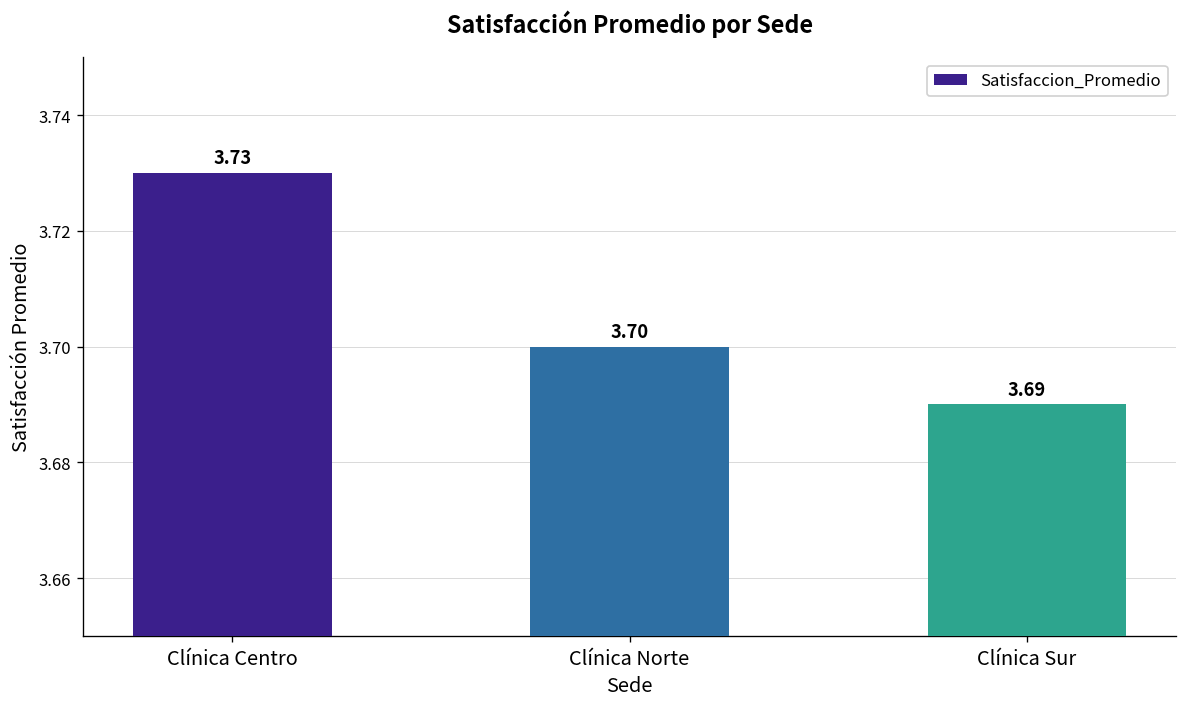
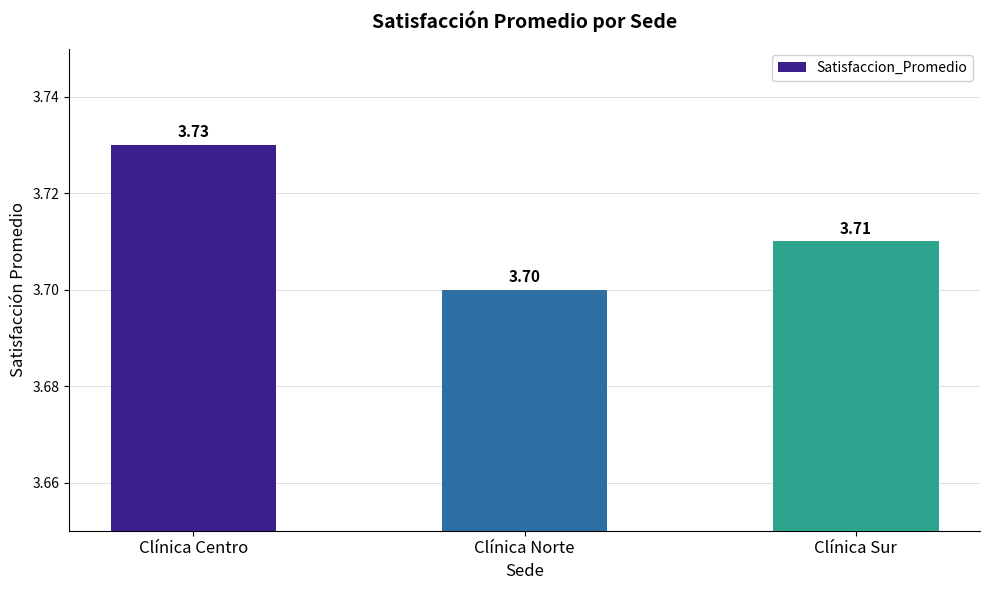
  {
    "Clínica Centro": 3.73,
    "Clínica Norte": 3.70,
-   "Clínica Sur": 3.69
+   "Clínica Sur": 3.71
  }
